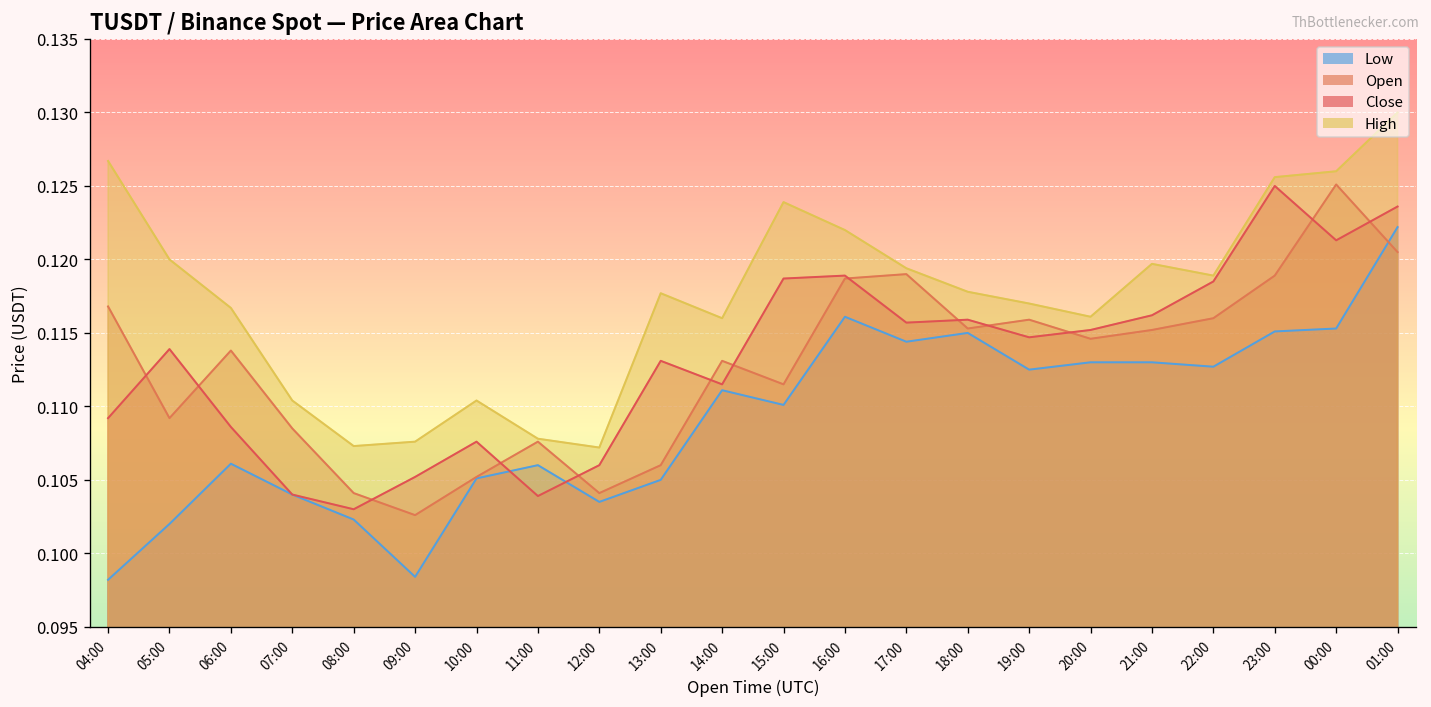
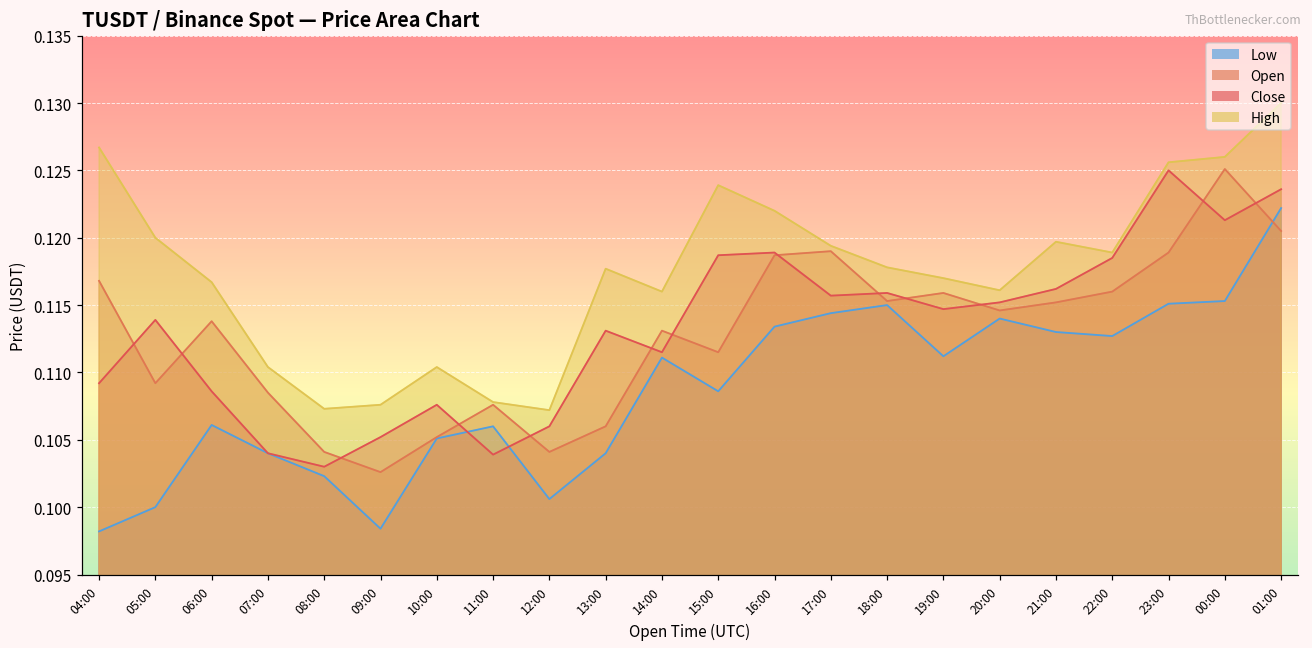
  {
    "Low": {
      "04:00": 0.0982,
-     "05:00": 0.102,
+     "05:00": 0.100,
      "06:00": 0.1061,
      "08:00": 0.1023,
      "09:00": 0.0984,
      "11:00": 0.1060,
-     "12:00": 0.1035,
-     "13:00": 0.105,
+     "12:00": 0.1006,
+     "13:00": 0.104,
      "14:00": 0.1111,
-     "15:00": 0.1101,
-     "16:00": 0.1161,
+     "15:00": 0.1086,
+     "16:00": 0.1134,
      "17:00": 0.1144,
      "18:00": 0.1150,
-     "19:00": 0.1125,
-     "20:00": 0.113,
+     "19:00": 0.1112,
+     "20:00": 0.114,
      "21:00": 0.1130,
      "22:00": 0.1127,
      "23:00": 0.1151,
      "00:00": 0.1153,
      "01:00": 0.1222
    }
  }
